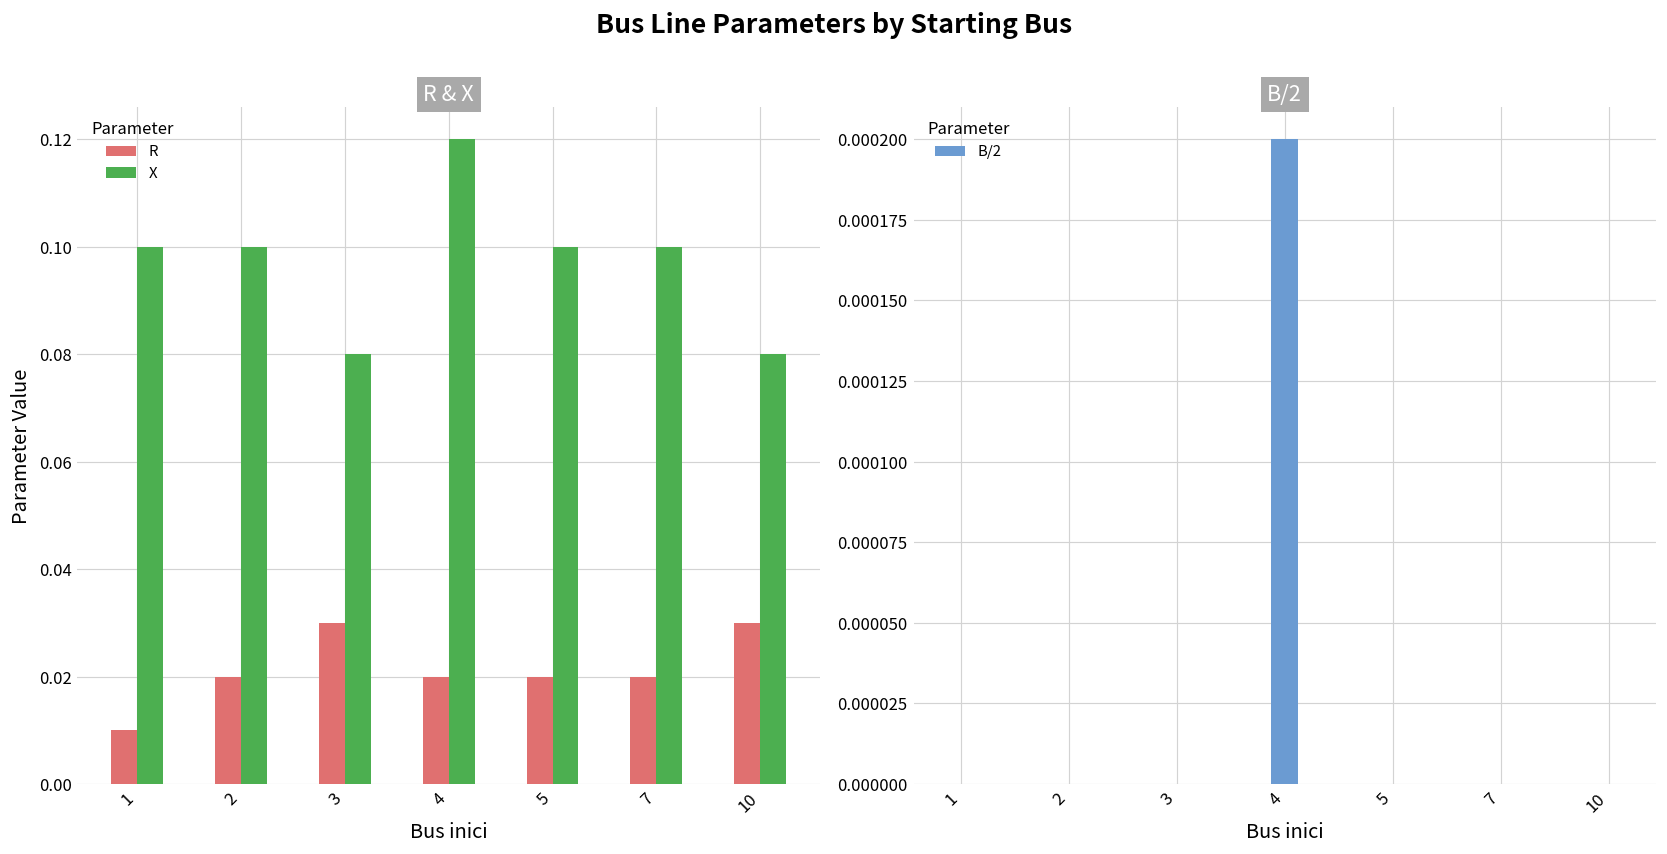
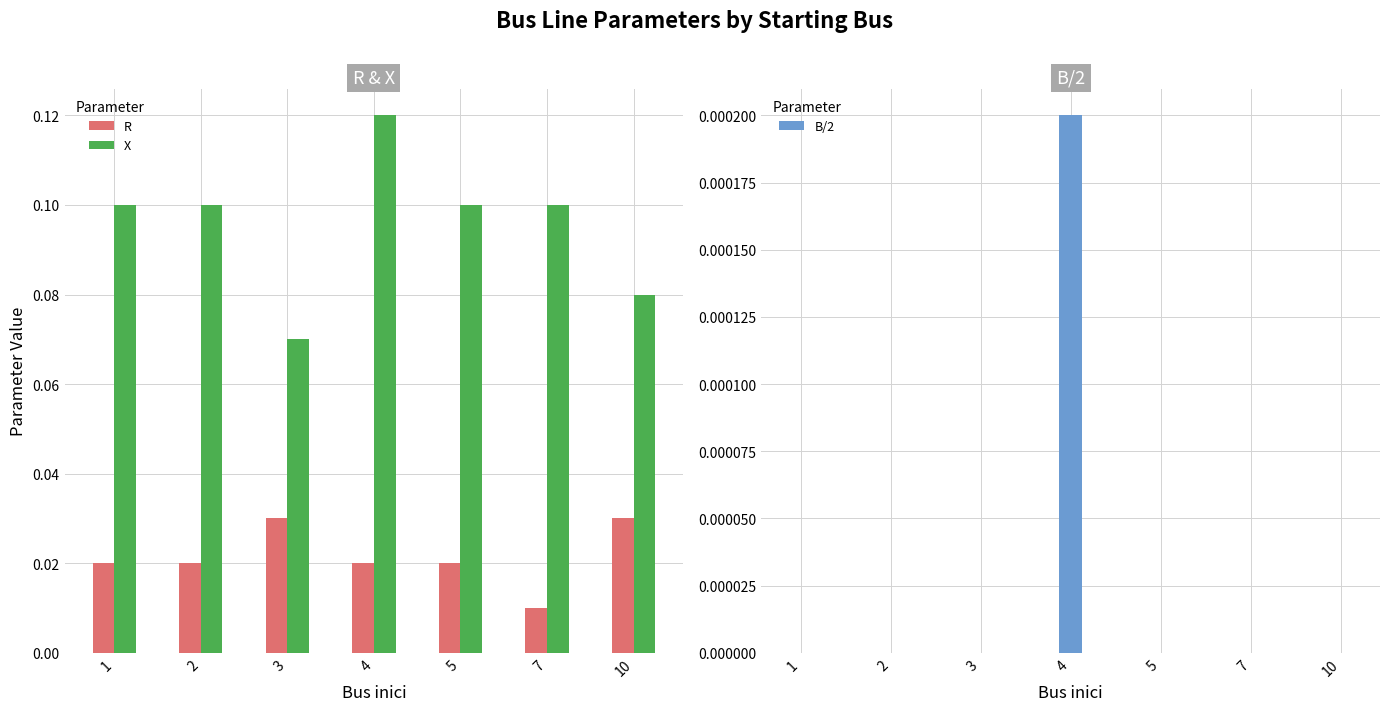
  {
    "R & X": {
      "R": {
-       "1": 0.01,
+       "1": 0.02,
        "2": 0.02,
        "3": 0.03,
        "4": 0.02,
        "5": 0.02,
-       "7": 0.02,
+       "7": 0.01,
        "10": 0.03
      },
      "X": {
        "1": 0.10,
        "2": 0.10,
-       "3": 0.08,
+       "3": 0.07,
        "4": 0.12,
        "5": 0.10,
        "7": 0.10,
        "10": 0.08
      }
    },
    "B/2": {
      "1": 0.000000,
      "2": 0.000000,
      "3": 0.000000,
      "4": 0.000200,
      "5": 0.000000,
      "7": 0.000000,
      "10": 0.000000
    }
  }
